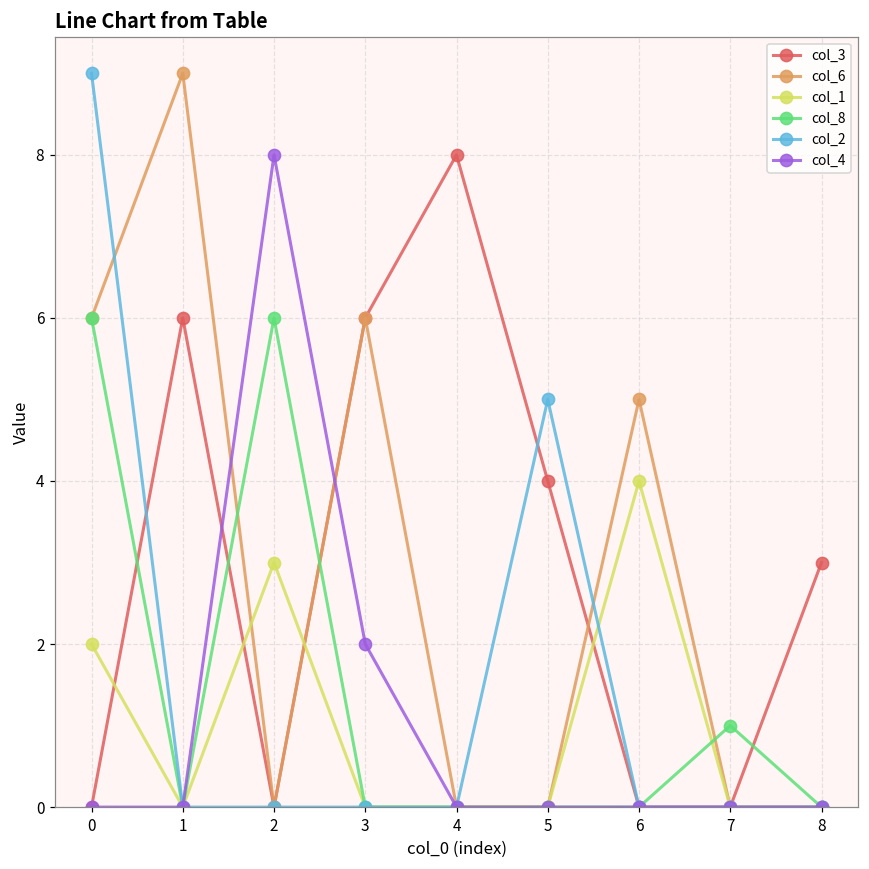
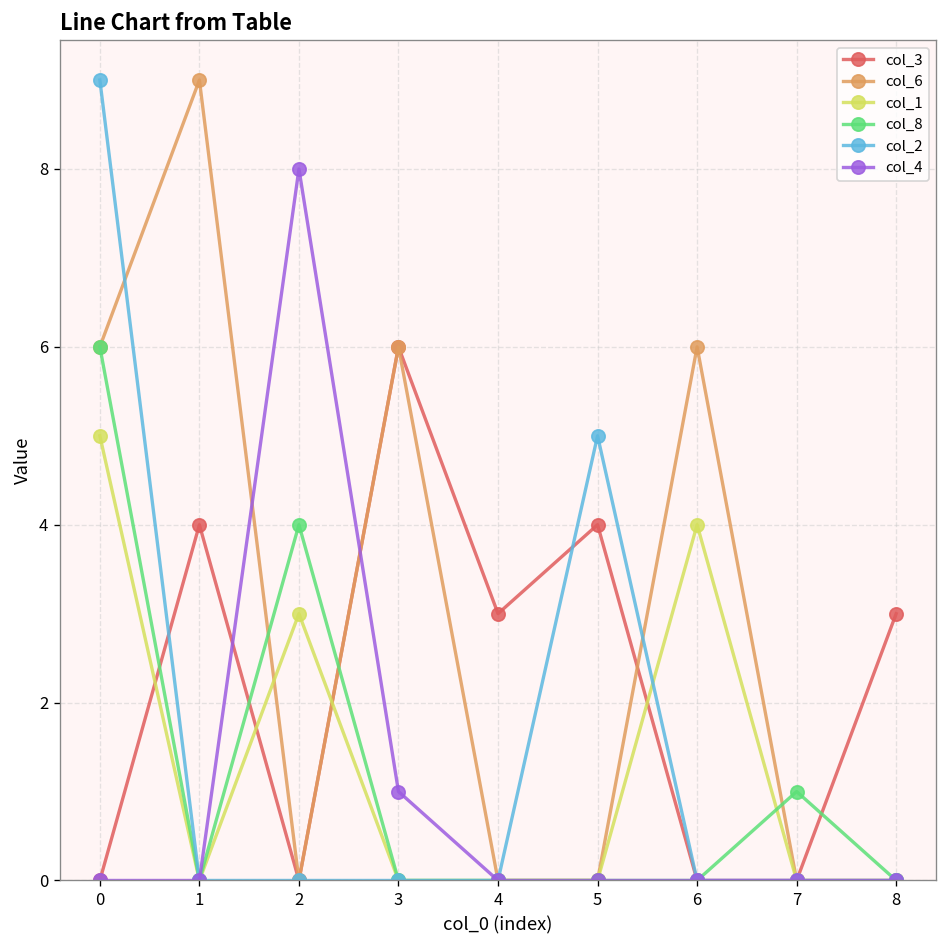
  {
    "col_3": {
-     "1": 6,
-     "4": 8,
+     "1": 4,
+     "4": 3,
      "5": 4,
      "8": 3
    },
    "col_6": {
      "1": 9,
-     "6": 5
+     "6": 6
    },
    "col_1": {
-     "0": 2,
+     "0": 5,
      "2": 3,
      "6": 4
    },
    "col_8": {
-     "2": 6,
+     "2": 4,
      "7": 1
    },
    "col_2": {
      "0": 9,
      "5": 5
    },
    "col_4": {
      "2": 8,
-     "3": 2
+     "3": 1
    }
  }
